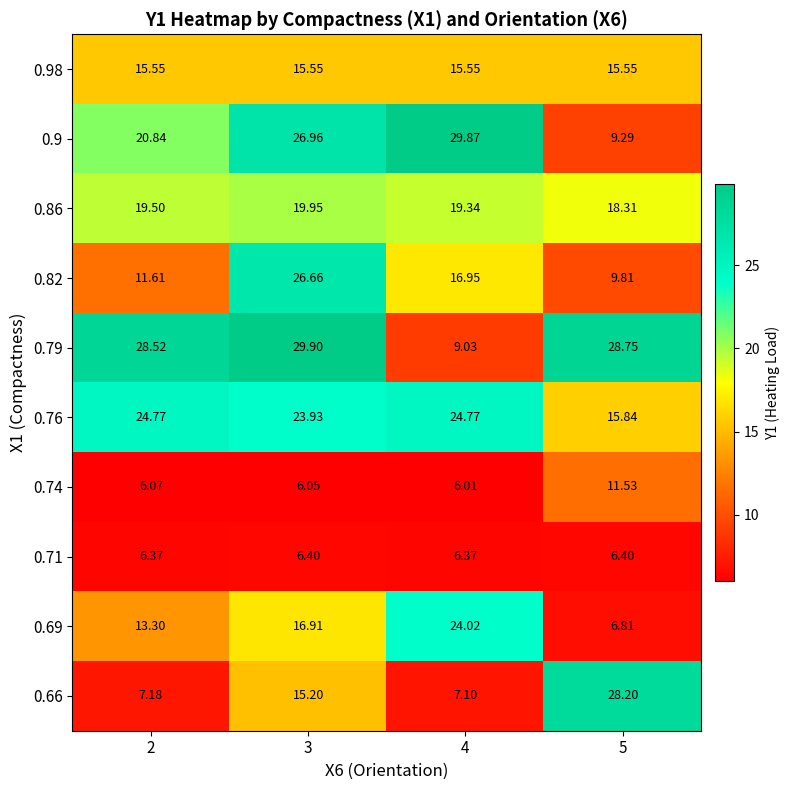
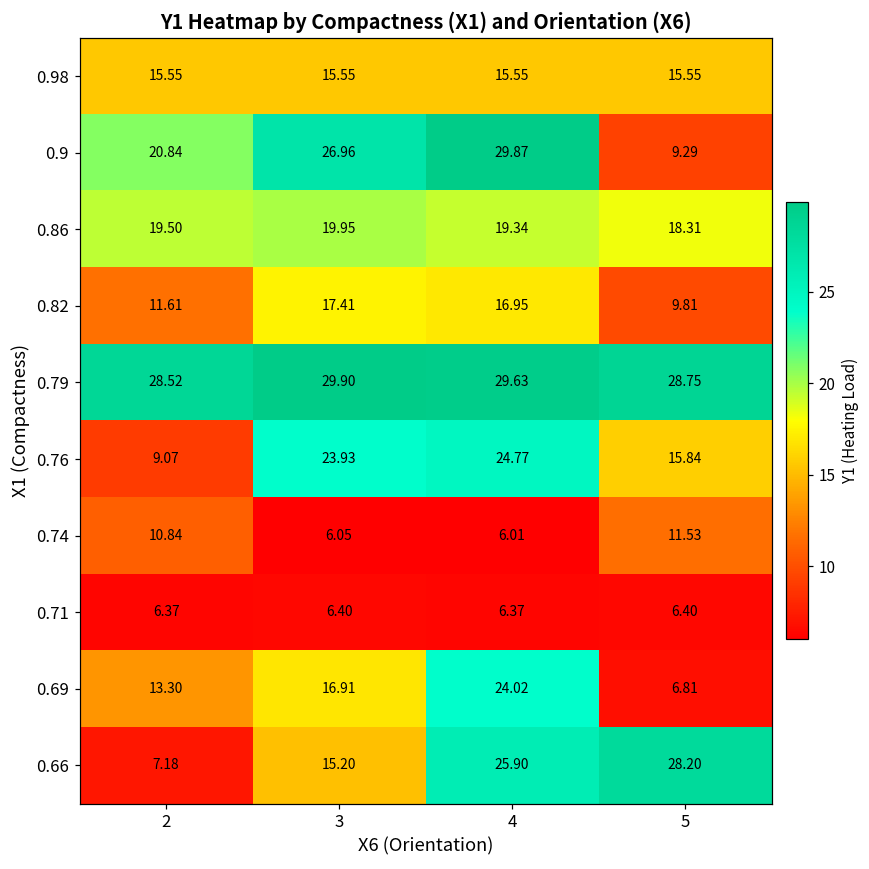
  {
    "0.98": {
      "2": 15.55,
      "3": 15.55,
      "4": 15.55,
      "5": 15.55
    },
    "0.9": {
      "2": 20.84,
      "3": 26.96,
      "4": 29.87,
      "5": 9.29
    },
    "0.86": {
      "2": 19.50,
      "3": 19.95,
      "4": 19.34,
      "5": 18.31
    },
    "0.82": {
      "2": 11.61,
-     "3": 26.66,
+     "3": 17.41,
      "4": 16.95,
      "5": 9.81
    },
    "0.79": {
      "2": 28.52,
      "3": 29.90,
-     "4": 9.03,
+     "4": 29.63,
      "5": 28.75
    },
    "0.76": {
-     "2": 24.77,
+     "2": 9.07,
      "3": 23.93,
      "4": 24.77,
      "5": 15.84
    },
    "0.74": {
-     "2": 6.07,
+     "2": 10.84,
      "3": 6.05,
      "4": 6.01,
      "5": 11.53
    },
    "0.71": {
      "2": 6.37,
      "3": 6.40,
      "4": 6.37,
      "5": 6.40
    },
    "0.69": {
      "2": 13.30,
      "3": 16.91,
      "4": 24.02,
      "5": 6.81
    },
    "0.66": {
      "2": 7.18,
      "3": 15.20,
-     "4": 7.10,
+     "4": 25.90,
      "5": 28.20
    }
  }
